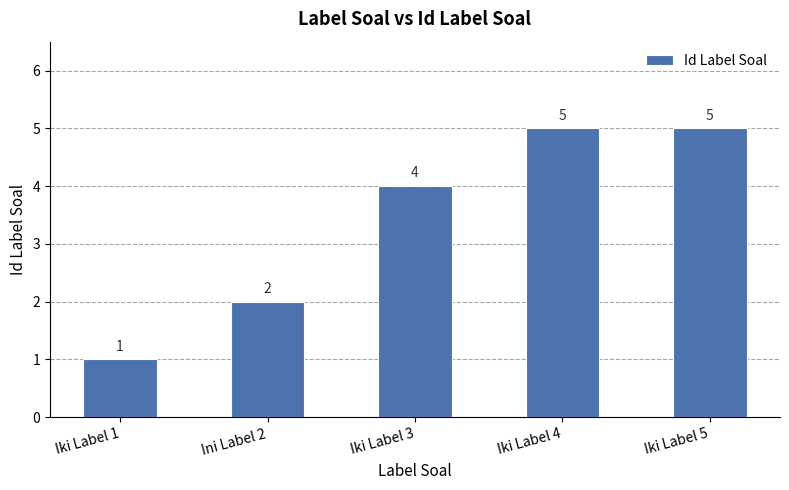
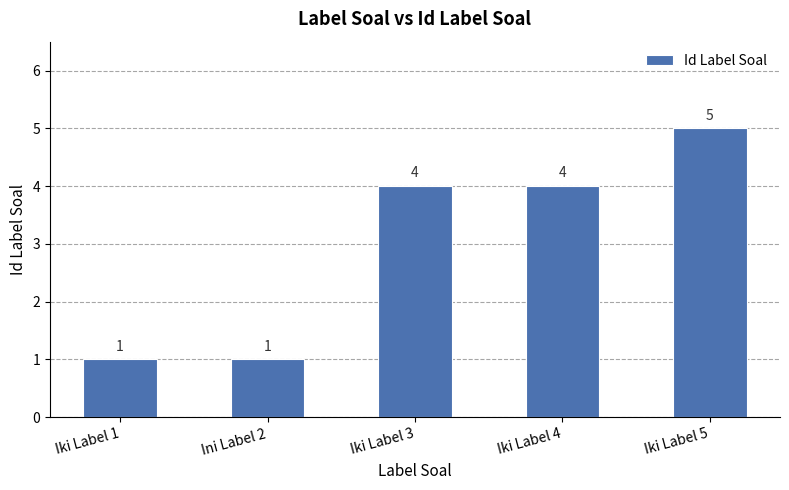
  {
    "Iki Label 1": 1,
-   "Ini Label 2": 2,
+   "Ini Label 2": 1,
    "Iki Label 3": 4,
-   "Iki Label 4": 5,
+   "Iki Label 4": 4,
    "Iki Label 5": 5
  }
